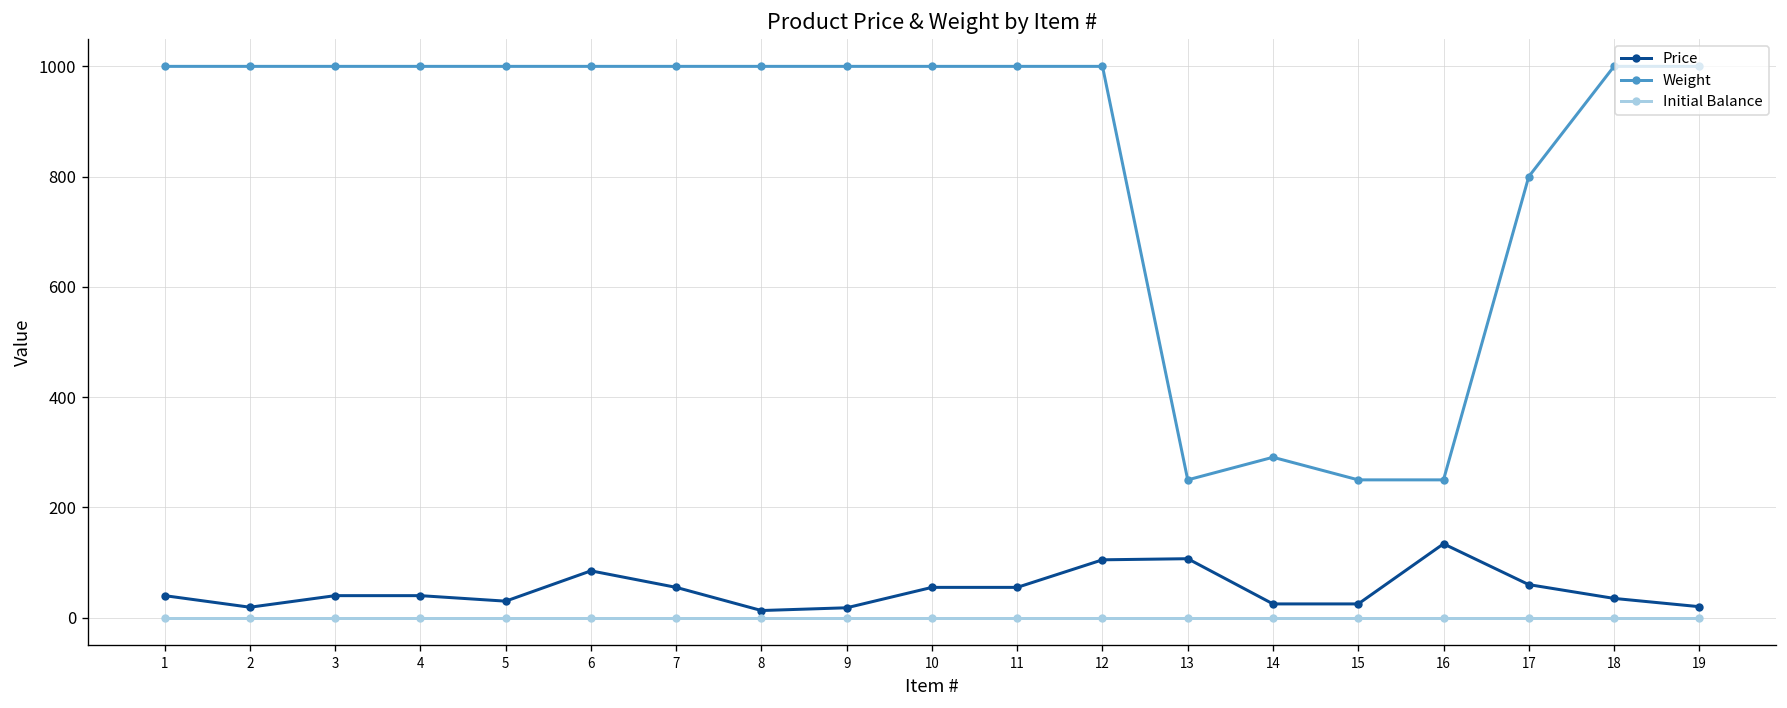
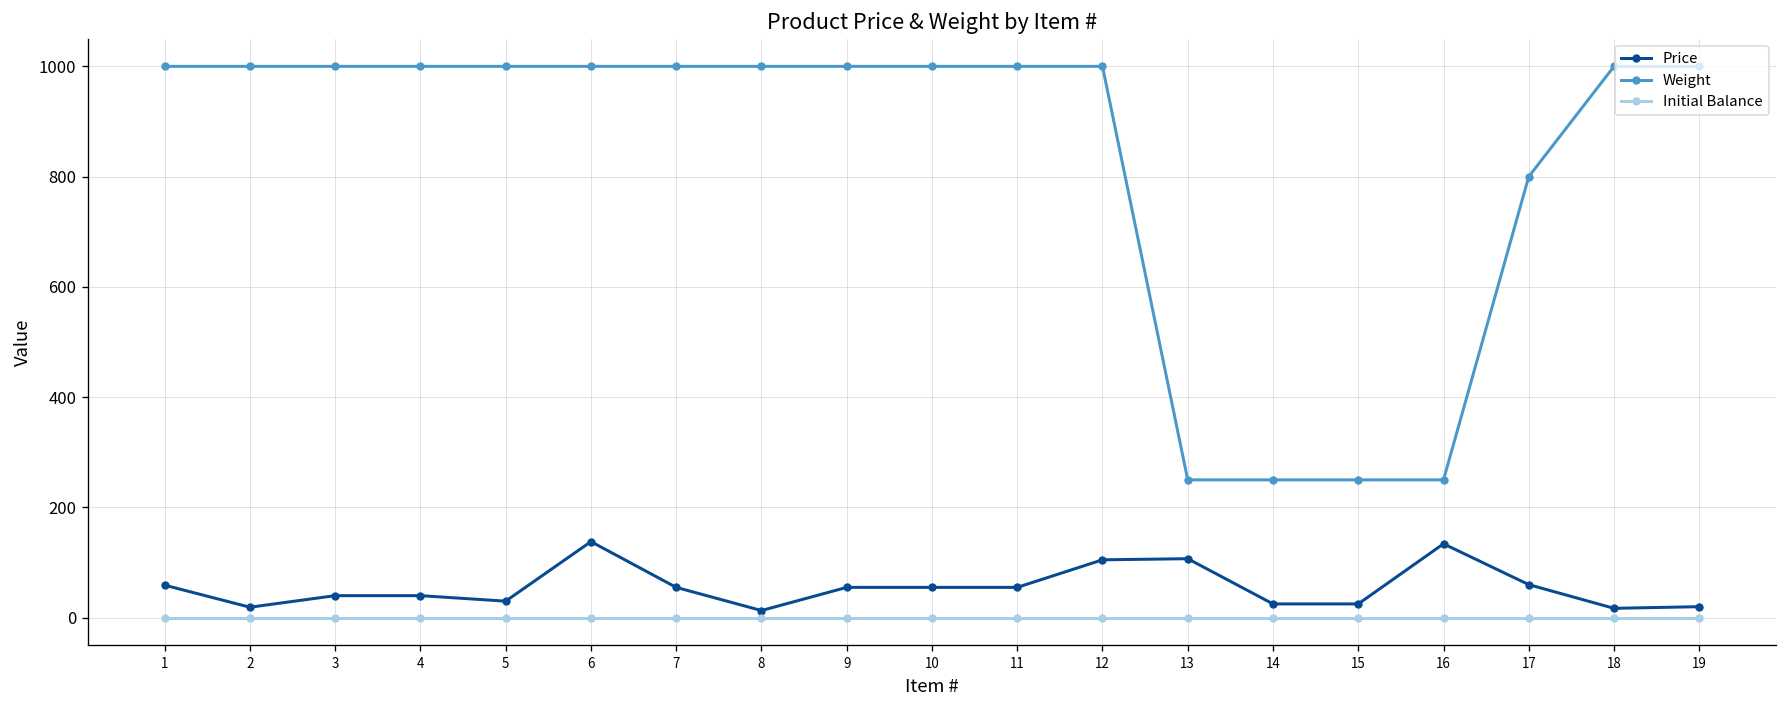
  {
    "Price": {
-     "1": 40,
+     "1": 60,
      "2": 20,
      "3": 40,
      "4": 40,
      "5": 30,
-     "6": 90,
+     "6": 140,
      "7": 60,
      "8": 10,
-     "9": 20,
+     "9": 60,
      "10": 60,
      "11": 60,
      "12": 110,
      "13": 110,
      "14": 30,
      "15": 30,
      "16": 130,
      "17": 60,
-     "18": 40,
+     "18": 20,
      "19": 20
    },
    "Weight": {
      "1": 1000,
      "2": 1000,
      "3": 1000,
      "4": 1000,
      "5": 1000,
      "6": 1000,
      "7": 1000,
      "8": 1000,
      "9": 1000,
      "10": 1000,
      "11": 1000,
      "12": 1000,
      "13": 250,
-     "14": 290,
+     "14": 250,
      "15": 250,
      "16": 250,
      "17": 800,
      "18": 1000
    },
    "Initial Balance": {
      "1": 0,
      "2": 0,
      "3": 0,
      "4": 0,
      "5": 0,
      "6": 0,
      "7": 0,
      "8": 0,
      "9": 0,
      "10": 0,
      "11": 0,
      "12": 0,
      "13": 0,
      "14": 0,
      "15": 0,
      "16": 0,
      "17": 0,
      "18": 0,
      "19": 0
    }
  }
